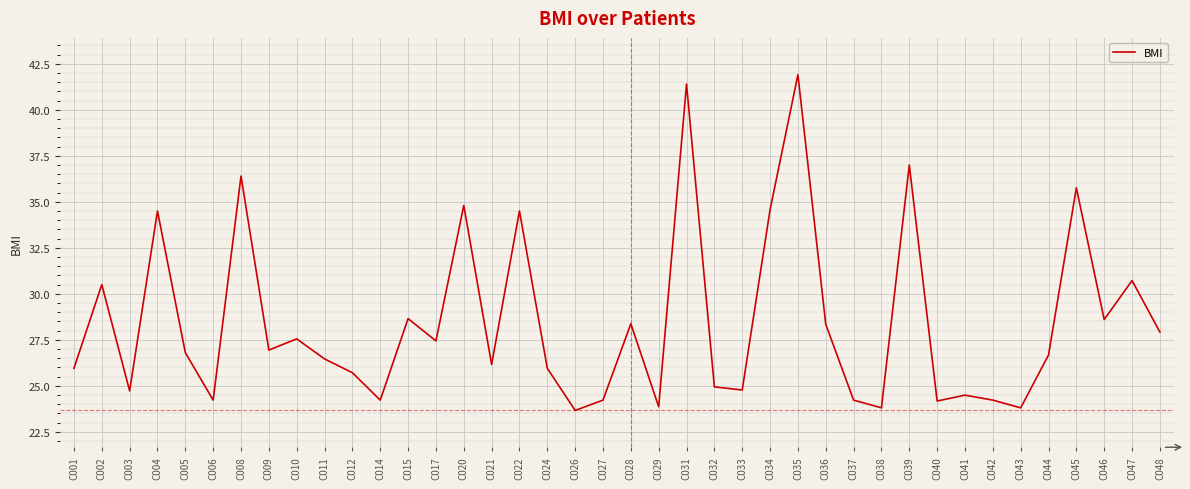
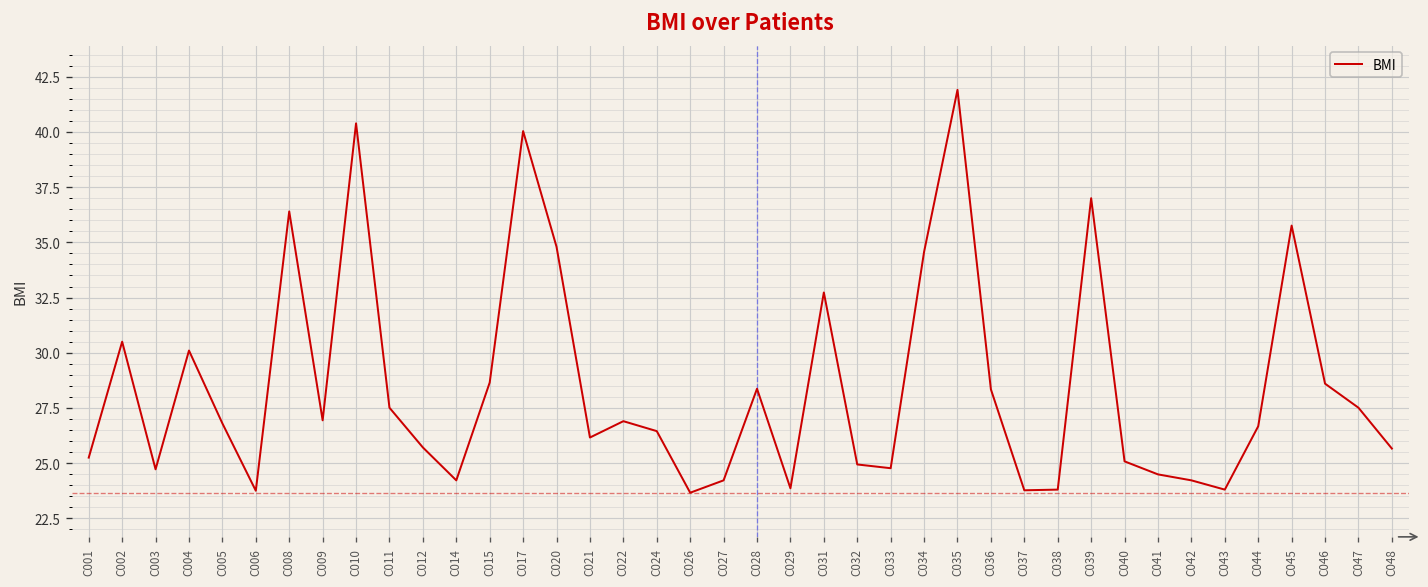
  {
-   "C001": 26.0,
+   "C001": 25.3,
    "C002": 30.5,
    "C003": 24.7,
-   "C004": 34.5,
+   "C004": 30.1,
    "C005": 26.8,
-   "C006": 24.2,
+   "C006": 23.8,
    "C008": 36.4,
    "C009": 26.9,
-   "C010": 27.6,
-   "C011": 26.5,
+   "C010": 40.4,
+   "C011": 27.5,
    "C012": 25.7,
    "C014": 24.2,
    "C015": 28.7,
-   "C017": 27.4,
+   "C017": 40.0,
    "C020": 34.8,
    "C021": 26.2,
-   "C022": 34.5,
-   "C024": 26.0,
+   "C022": 26.9,
+   "C024": 26.5,
    "C026": 23.7,
    "C027": 24.2,
    "C028": 28.4,
    "C029": 23.9,
-   "C031": 41.4,
+   "C031": 32.7,
    "C032": 24.9,
    "C033": 24.8,
    "C034": 34.6,
    "C035": 41.9,
    "C036": 28.3,
-   "C037": 24.2,
+   "C037": 23.8,
    "C038": 23.8,
    "C039": 37.0,
-   "C040": 24.2,
+   "C040": 25.1,
    "C041": 24.5,
    "C042": 24.2,
    "C043": 23.8,
    "C044": 26.7,
    "C045": 35.8,
    "C046": 28.6,
-   "C047": 30.7,
-   "C048": 27.9
+   "C047": 27.5,
+   "C048": 25.7
  }
